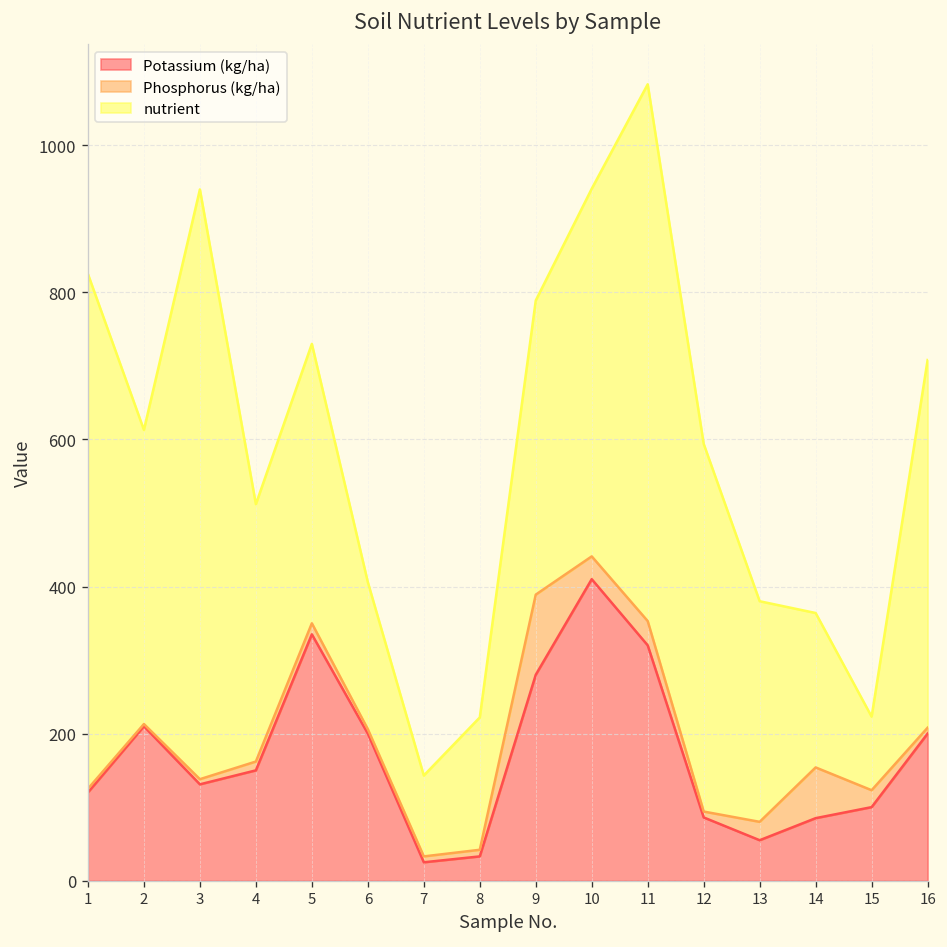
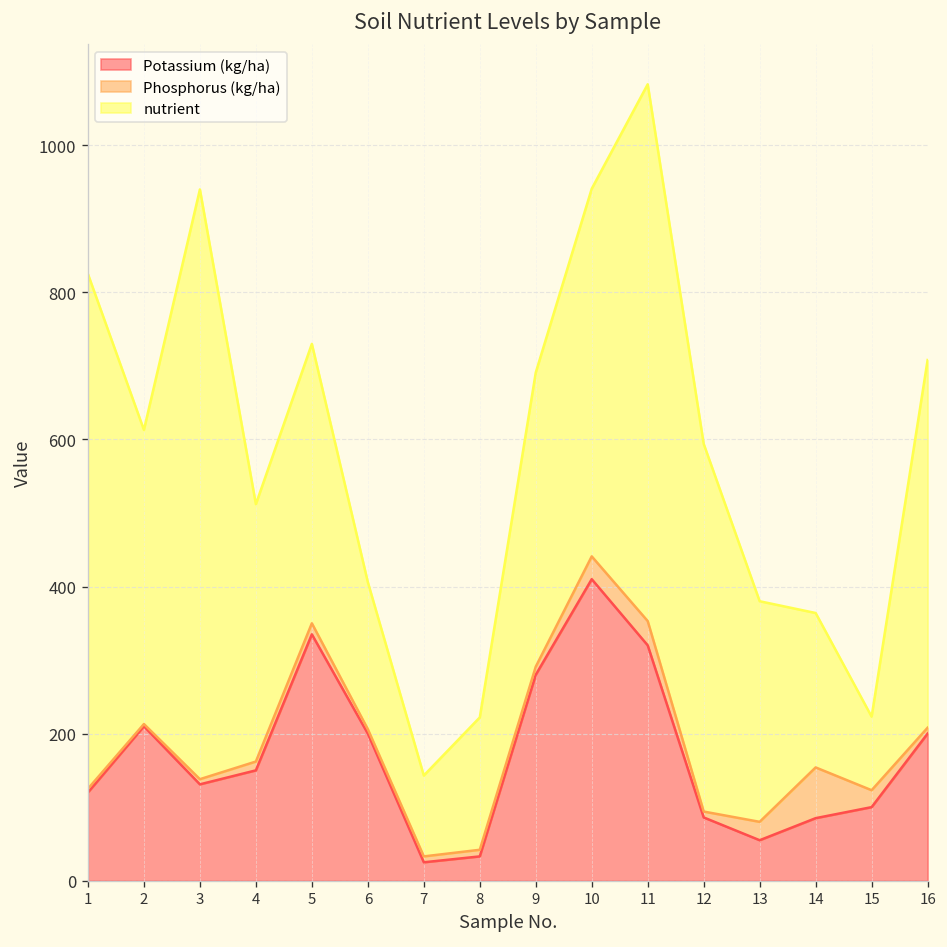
  {
    "Potassium (kg/ha)": {
      "1": 120,
      "3": 130,
      "4": 150,
      "5": 340,
      "6": 200,
      "7": 30,
      "8": 30,
      "9": 280,
      "10": 410,
      "11": 320,
      "12": 90,
      "13": 60,
      "14": 90,
      "15": 100,
      "16": 200
    },
    "Phosphorus (kg/ha)": {
      "1": 10,
      "3": 10,
      "4": 10,
      "5": 20,
      "6": 10,
      "7": 10,
      "8": 10,
-     "9": 110,
+     "9": 10,
      "10": 30,
      "11": 30,
      "12": 10,
      "13": 30,
      "14": 70,
      "15": 20,
      "16": 10
    },
    "nutrient": {
      "1": 700,
      "2": 400,
      "3": 800,
      "4": 350,
      "5": 380,
      "6": 200,
      "7": 110,
      "8": 180,
      "9": 400,
      "10": 500,
      "11": 730,
      "12": 500,
      "13": 300,
      "14": 210,
      "15": 100,
      "16": 500
    }
  }
